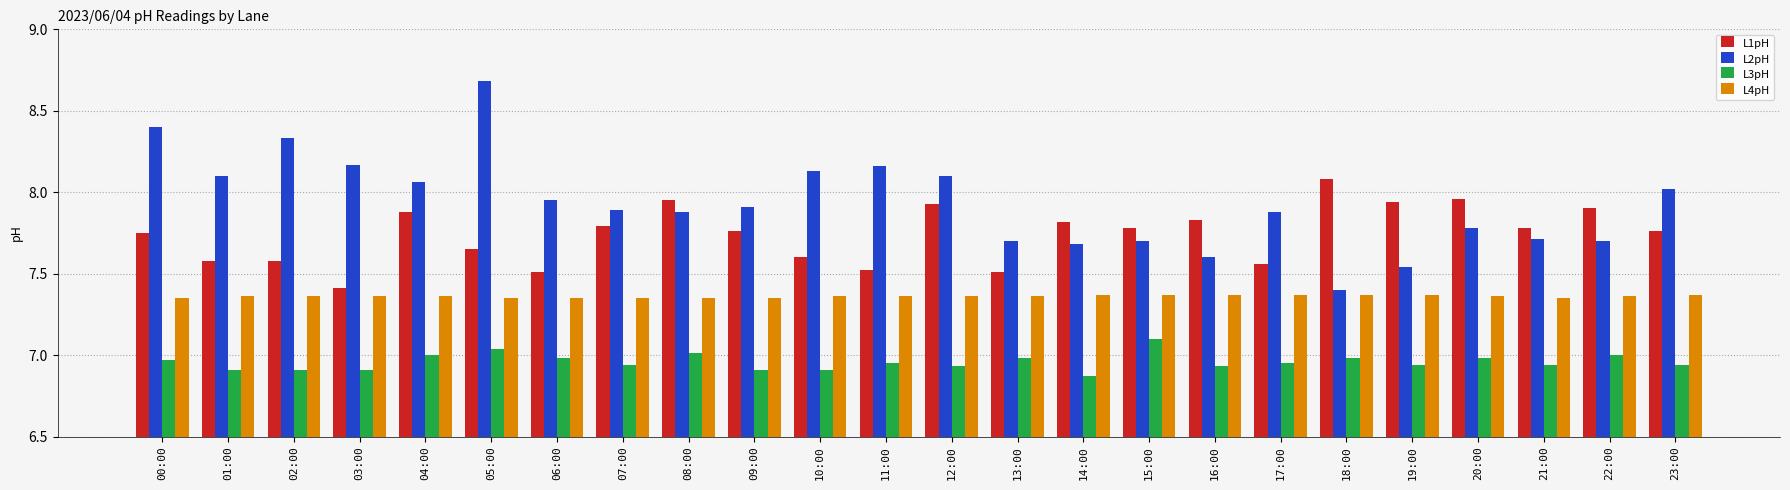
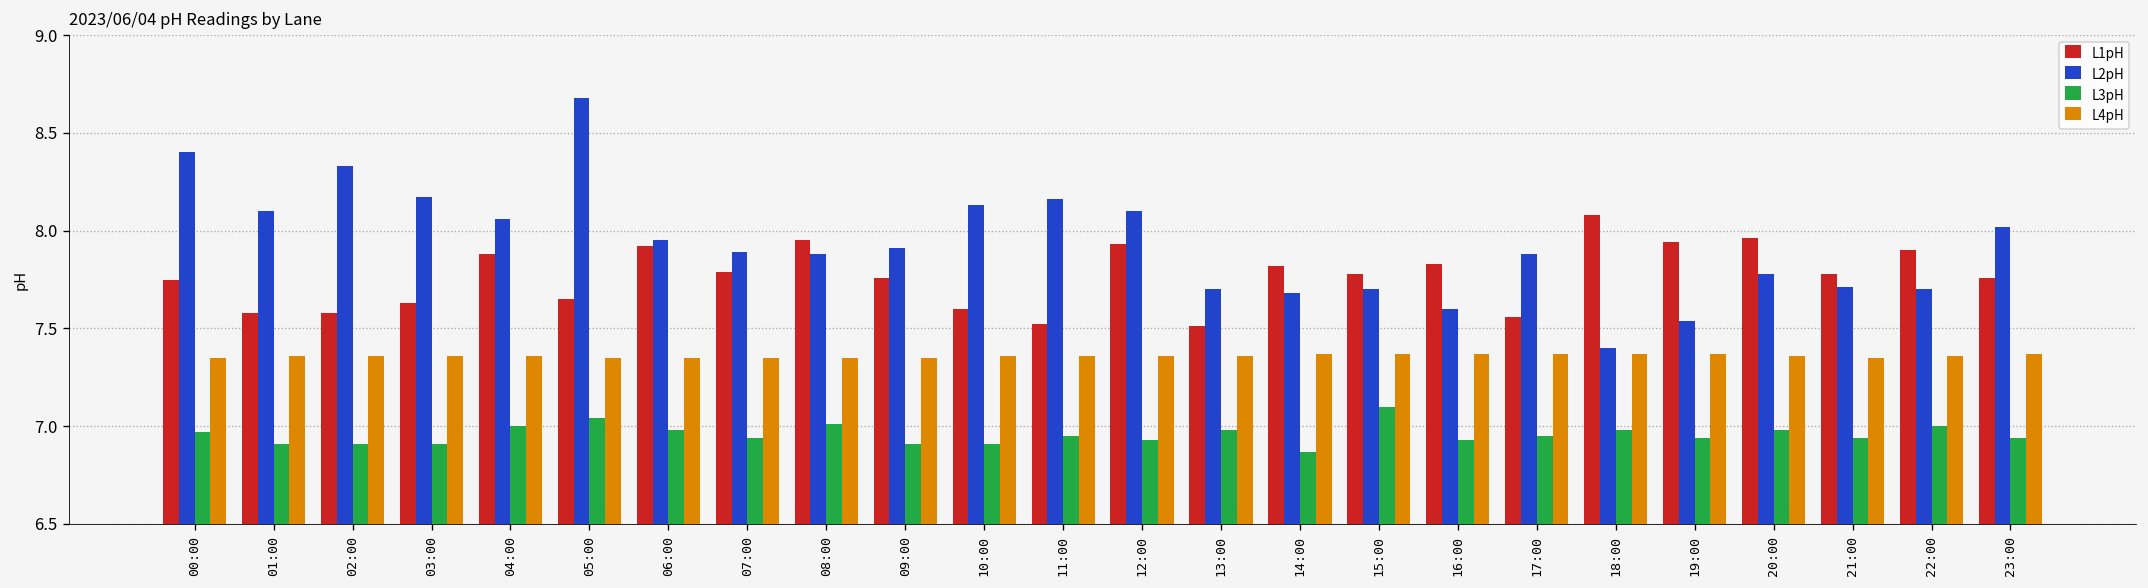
  {
    "L1pH": {
      "00:00": 7.75,
      "01:00": 7.58,
      "02:00": 7.58,
-     "03:00": 7.41,
+     "03:00": 7.63,
      "04:00": 7.88,
      "05:00": 7.65,
-     "06:00": 7.51,
+     "06:00": 7.92,
      "07:00": 7.79,
      "08:00": 7.95,
      "09:00": 7.76,
      "10:00": 7.60,
      "11:00": 7.52,
      "12:00": 7.93,
      "13:00": 7.51,
      "14:00": 7.82,
      "15:00": 7.78,
      "16:00": 7.83,
      "17:00": 7.56,
      "18:00": 8.08,
      "19:00": 7.94,
      "20:00": 7.96,
      "21:00": 7.78,
      "22:00": 7.90,
      "23:00": 7.76
    },
    "L2pH": {
      "00:00": 8.40,
      "01:00": 8.10,
      "02:00": 8.33,
      "03:00": 8.17,
      "04:00": 8.06,
      "05:00": 8.68,
      "06:00": 7.95,
      "07:00": 7.89,
      "08:00": 7.88,
      "09:00": 7.91,
      "10:00": 8.13,
      "11:00": 8.16,
      "12:00": 8.10,
      "13:00": 7.70,
      "14:00": 7.68,
      "15:00": 7.70,
      "16:00": 7.60,
      "17:00": 7.88,
      "18:00": 7.40,
      "19:00": 7.54,
      "20:00": 7.78,
      "21:00": 7.71,
      "22:00": 7.70,
      "23:00": 8.02
    },
    "L3pH": {
      "00:00": 6.97,
      "01:00": 6.91,
      "02:00": 6.91,
      "03:00": 6.91,
      "04:00": 7.00,
      "05:00": 7.04,
      "06:00": 6.98,
      "07:00": 6.94,
      "08:00": 7.01,
      "09:00": 6.91,
      "10:00": 6.91,
      "11:00": 6.95,
      "12:00": 6.93,
      "13:00": 6.98,
      "14:00": 6.87,
      "15:00": 7.10,
      "16:00": 6.93,
      "17:00": 6.95,
      "18:00": 6.98,
      "19:00": 6.94,
      "20:00": 6.98,
      "21:00": 6.94,
      "22:00": 7.00,
      "23:00": 6.94
    },
    "L4pH": {
      "00:00": 7.35,
      "01:00": 7.36,
      "02:00": 7.36,
      "03:00": 7.36,
      "04:00": 7.36,
      "05:00": 7.35,
      "06:00": 7.35,
      "07:00": 7.35,
      "08:00": 7.35,
      "09:00": 7.35,
      "10:00": 7.36,
      "11:00": 7.36,
      "12:00": 7.36,
      "13:00": 7.36,
      "14:00": 7.37,
      "15:00": 7.37,
      "16:00": 7.37,
      "17:00": 7.37,
      "18:00": 7.37,
      "19:00": 7.37,
      "20:00": 7.36,
      "21:00": 7.35,
      "22:00": 7.36,
      "23:00": 7.37
    }
  }
